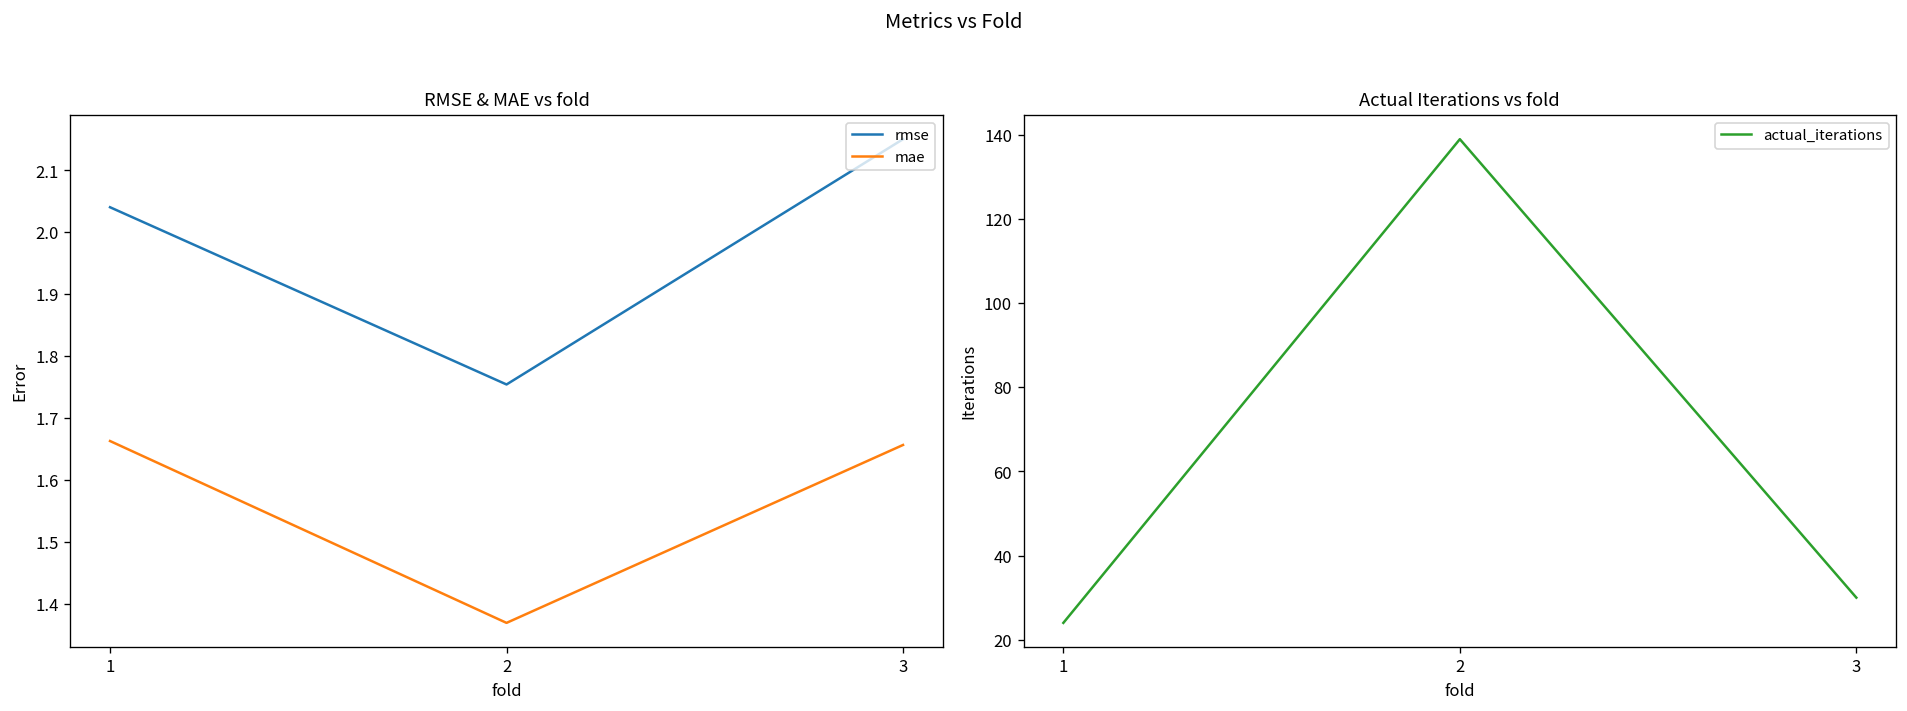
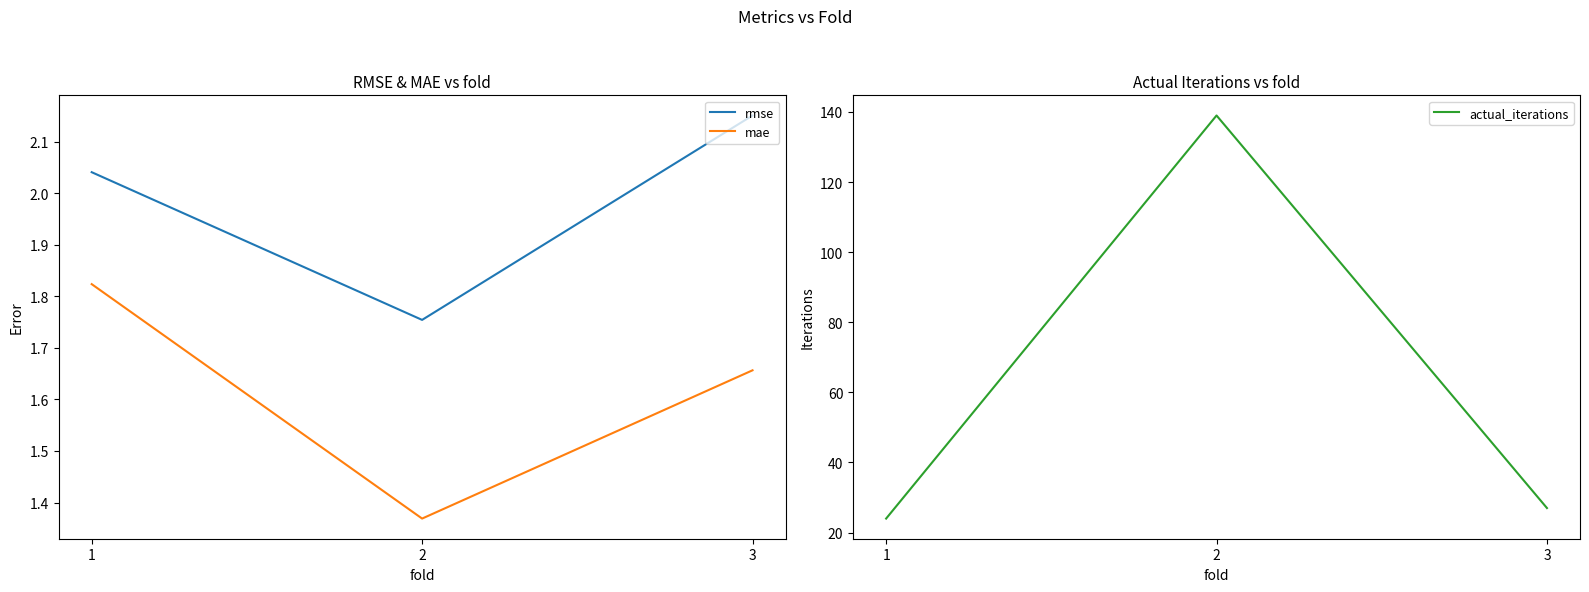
  {
    "RMSE & MAE vs fold": {
      "rmse": {
        "1": 2.04,
        "2": 1.75
      },
      "mae": {
-       "1": 1.66,
+       "1": 1.82,
        "2": 1.37,
        "3": 1.66
      }
    },
    "Actual Iterations vs fold": {
      "1": 24,
      "2": 139,
-     "3": 30
+     "3": 27
    }
  }
